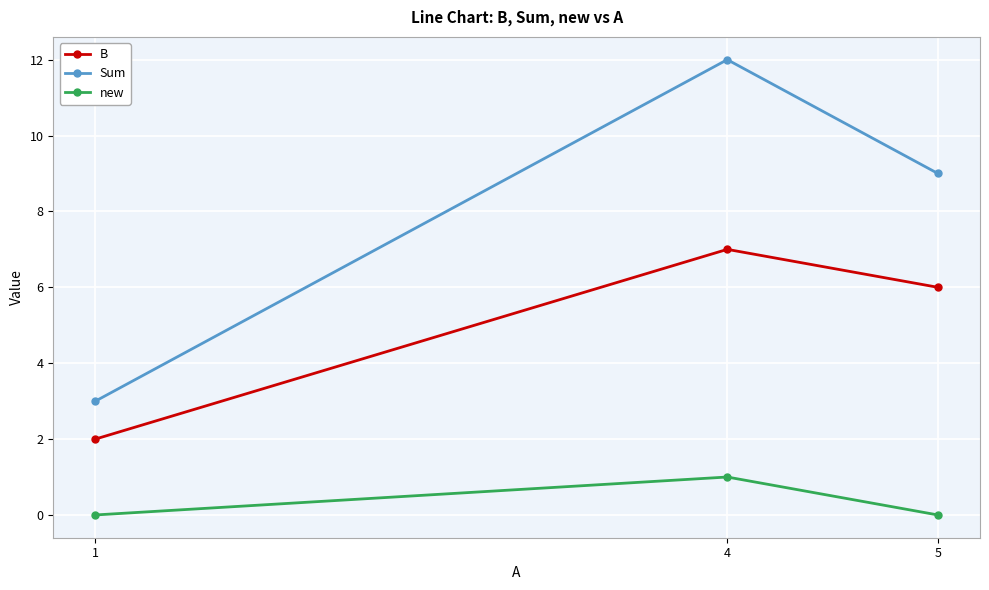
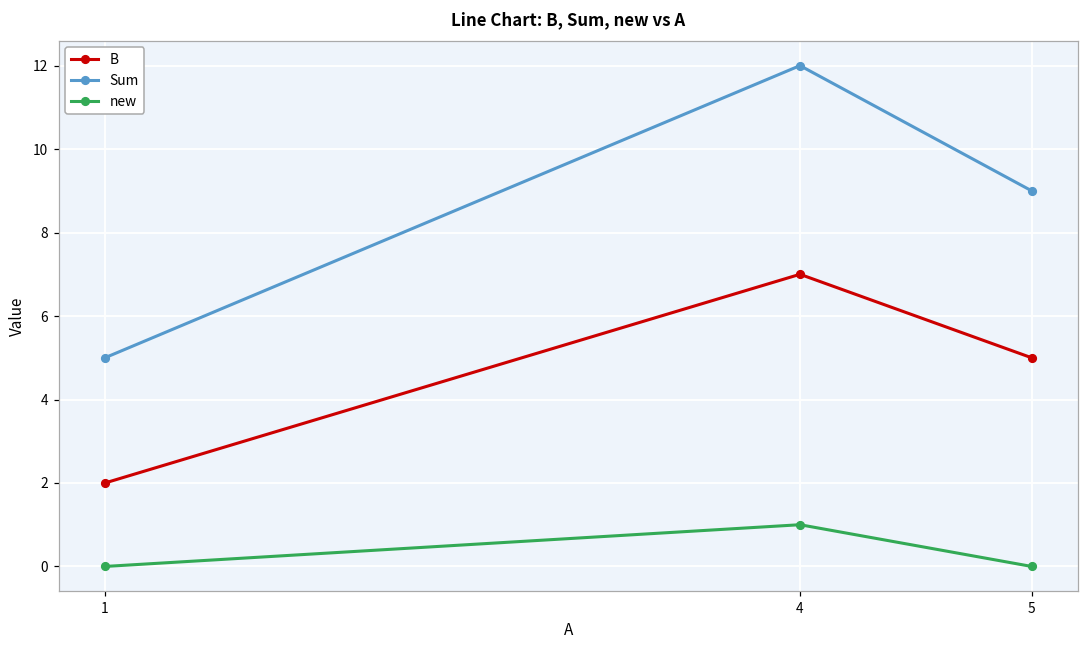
  {
    "B": {
      "1": 2,
      "4": 7,
-     "5": 6
+     "5": 5
    },
    "Sum": {
-     "1": 3,
+     "1": 5,
      "4": 12,
      "5": 9
    },
    "new": {
      "1": 0,
      "4": 1,
      "5": 0
    }
  }
